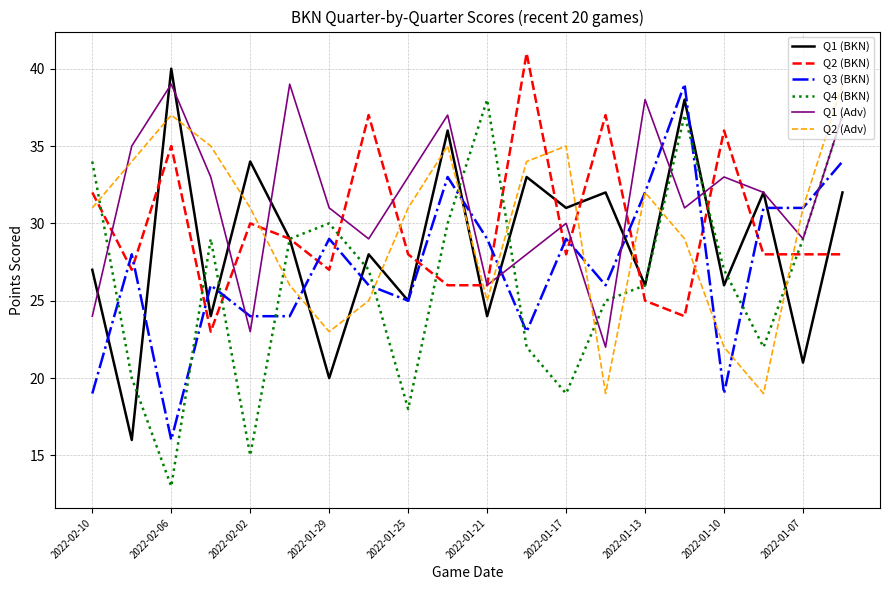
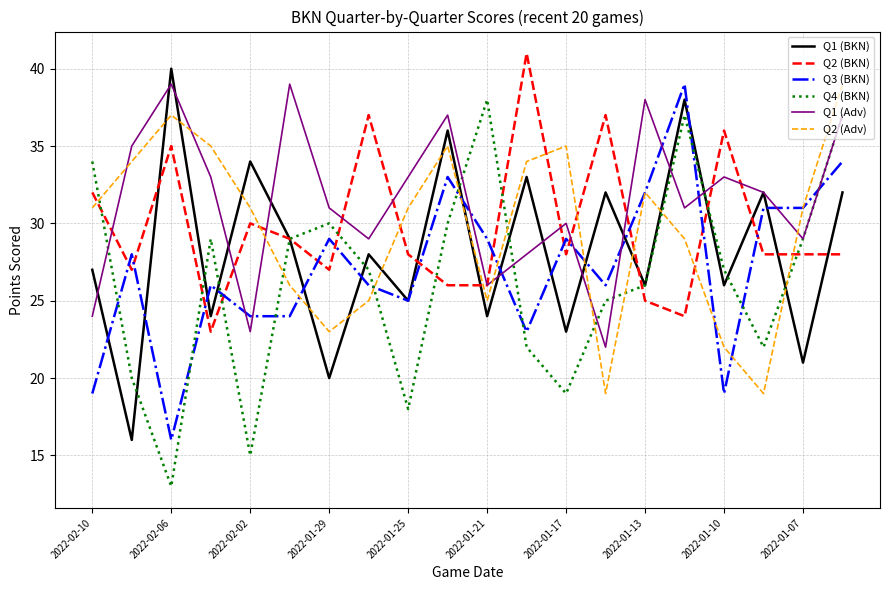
  {
    "Q1 (BKN)": {
      "2022-02-10": 27,
      "2022-02-06": 40,
      "2022-02-02": 34,
      "2022-01-29": 20,
      "2022-01-21": 24,
-     "2022-01-17": 31,
+     "2022-01-17": 23,
      "2022-01-10": 26,
      "2022-01-07": 21
    },
    "Q2 (BKN)": {
      "2022-02-10": 32,
      "2022-02-06": 35,
      "2022-02-02": 30,
      "2022-01-29": 27,
      "2022-01-25": 28,
      "2022-01-17": 28,
      "2022-01-13": 25,
      "2022-01-10": 36,
      "2022-01-07": 28
    },
    "Q3 (BKN)": {
      "2022-02-10": 19,
      "2022-02-06": 16,
      "2022-02-02": 24,
      "2022-01-29": 29,
      "2022-01-21": 29,
      "2022-01-17": 29,
      "2022-01-10": 19
    },
    "Q4 (BKN)": {
      "2022-02-10": 34,
      "2022-02-06": 13,
      "2022-02-02": 15,
      "2022-01-29": 30,
      "2022-01-25": 18,
      "2022-01-21": 38,
      "2022-01-17": 19,
      "2022-01-10": 27
    },
    "Q1 (Adv)": {
      "2022-02-10": 24,
      "2022-02-06": 39,
      "2022-02-02": 23,
      "2022-01-29": 31,
      "2022-01-25": 33,
      "2022-01-17": 30,
      "2022-01-13": 38,
      "2022-01-10": 33
    },
    "Q2 (Adv)": {
      "2022-02-10": 31,
      "2022-02-06": 37,
      "2022-02-02": 31,
      "2022-01-29": 23,
      "2022-01-25": 31,
      "2022-01-21": 25,
      "2022-01-17": 35,
      "2022-01-10": 22
    }
  }
